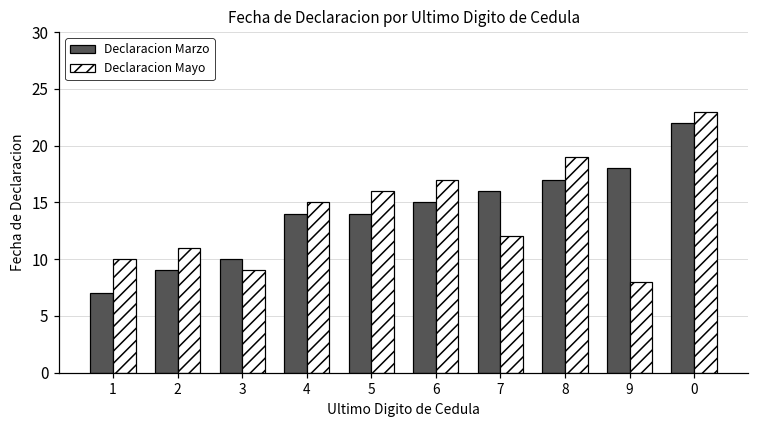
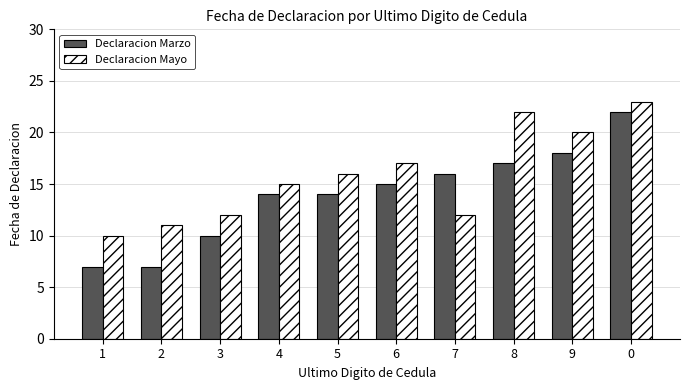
  {
    "Declaracion Marzo": {
      "1": 7,
-     "2": 9,
+     "2": 7,
      "3": 10,
      "4": 14,
      "5": 14,
      "6": 15,
      "7": 16,
      "8": 17,
      "9": 18,
      "0": 22
    },
    "Declaracion Mayo": {
      "1": 10,
      "2": 11,
-     "3": 9,
+     "3": 12,
      "4": 15,
      "5": 16,
      "6": 17,
      "7": 12,
-     "8": 19,
-     "9": 8,
+     "8": 22,
+     "9": 20,
      "0": 23
    }
  }
